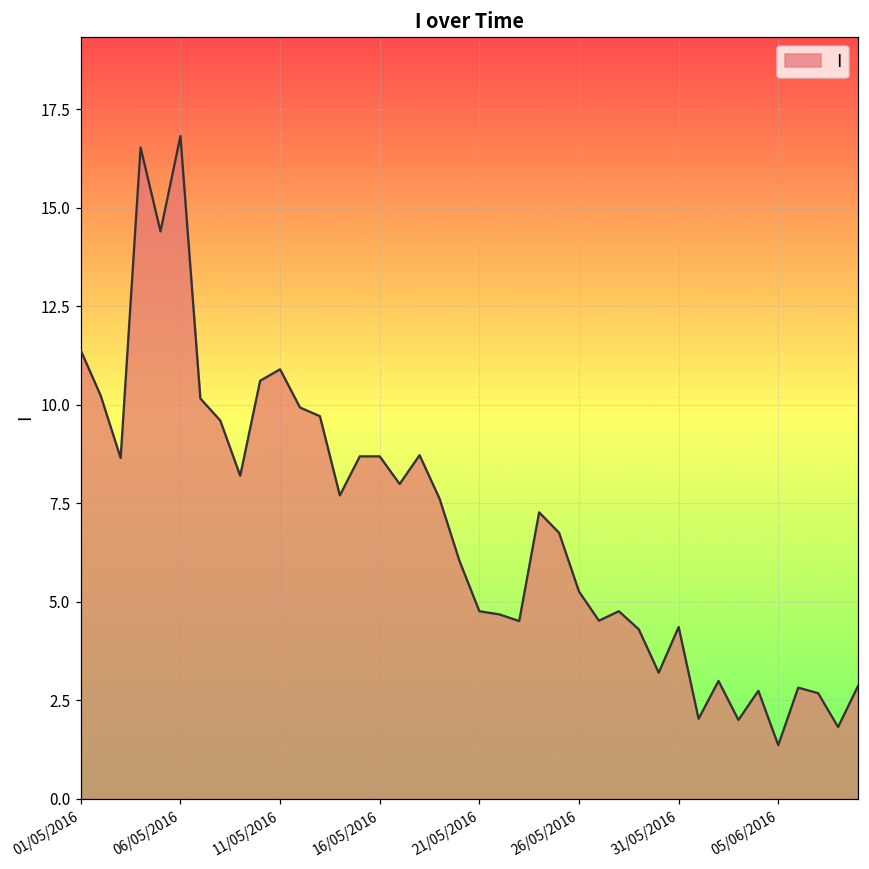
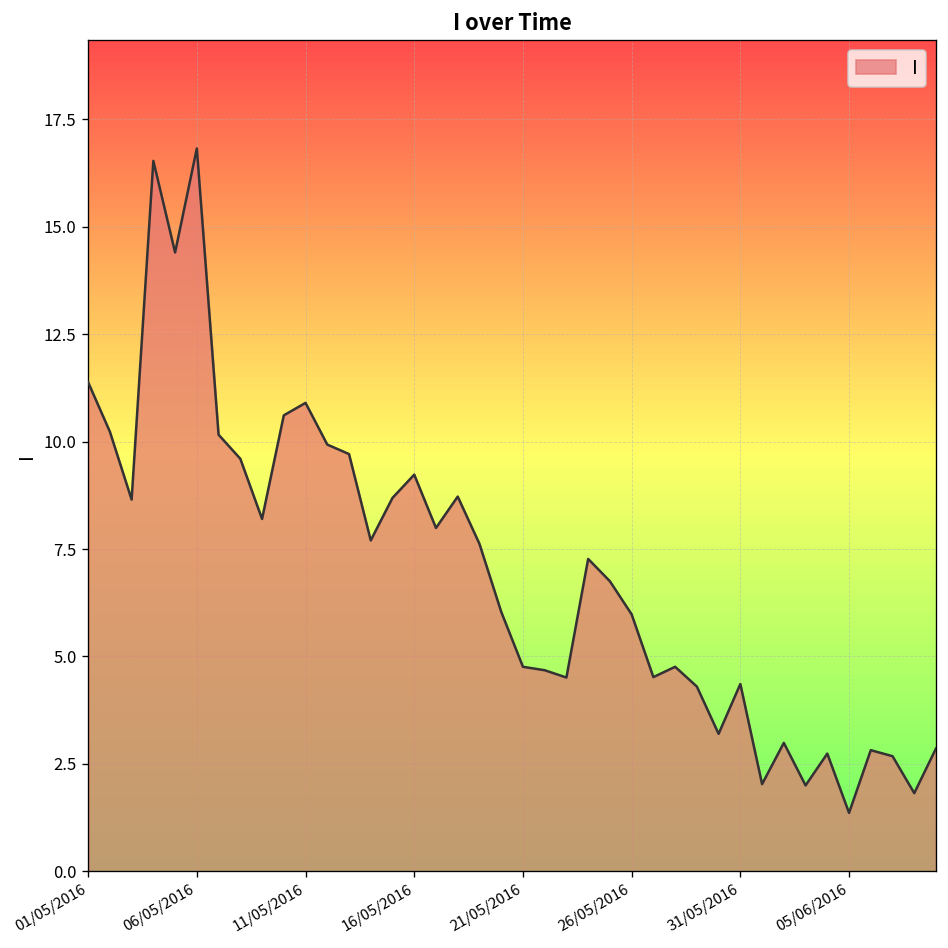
  {
    "01/05/2016": 11.4,
    "06/05/2016": 16.8,
    "11/05/2016": 10.9,
-   "16/05/2016": 8.7,
+   "16/05/2016": 9.2,
    "21/05/2016": 4.8,
-   "26/05/2016": 5.3,
+   "26/05/2016": 6.0,
    "31/05/2016": 4.4,
    "05/06/2016": 1.4
  }
